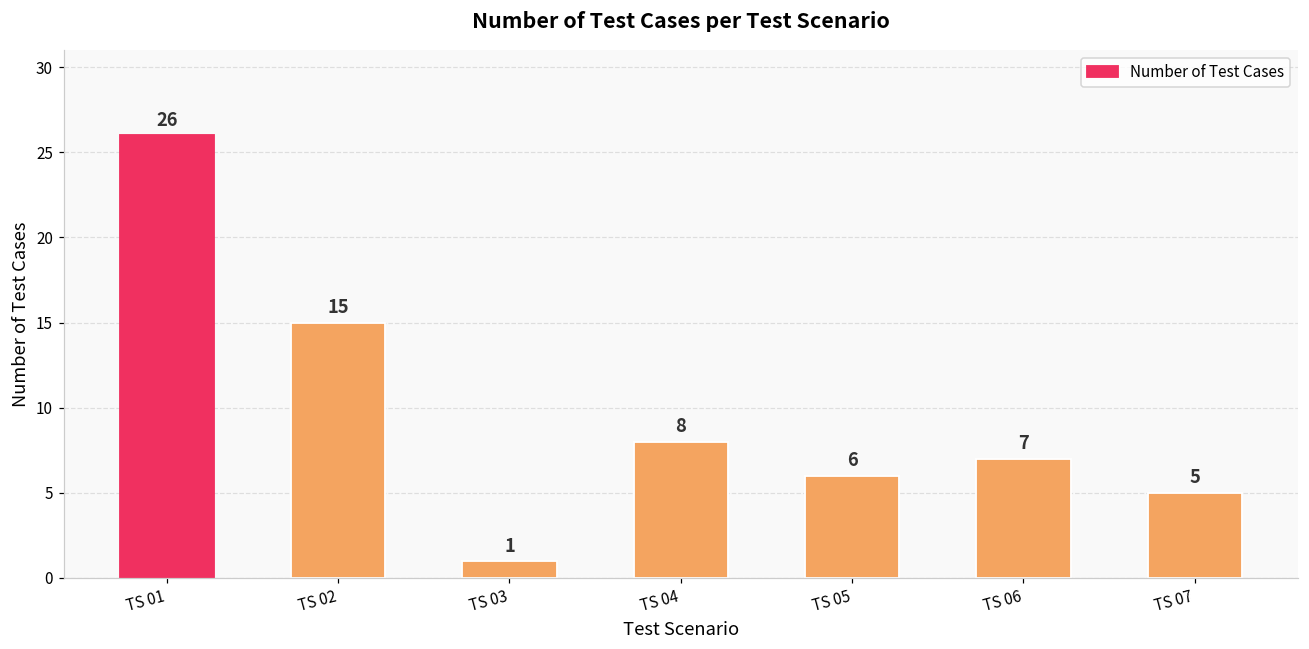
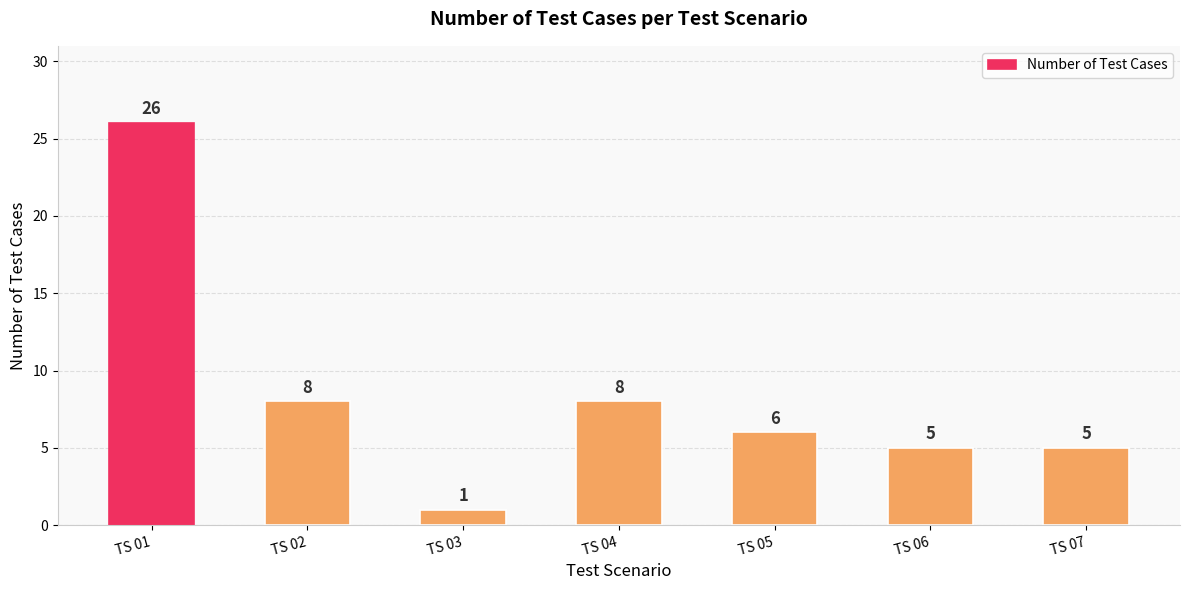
  {
    "TS 01": 26,
-   "TS 02": 15,
+   "TS 02": 8,
    "TS 03": 1,
    "TS 04": 8,
    "TS 05": 6,
-   "TS 06": 7,
+   "TS 06": 5,
    "TS 07": 5
  }
